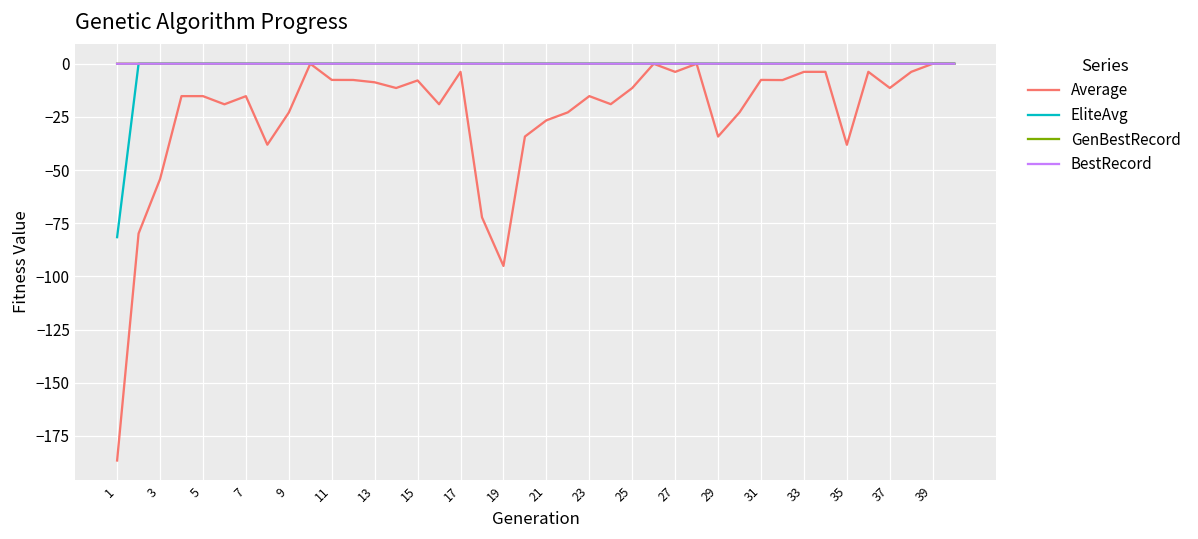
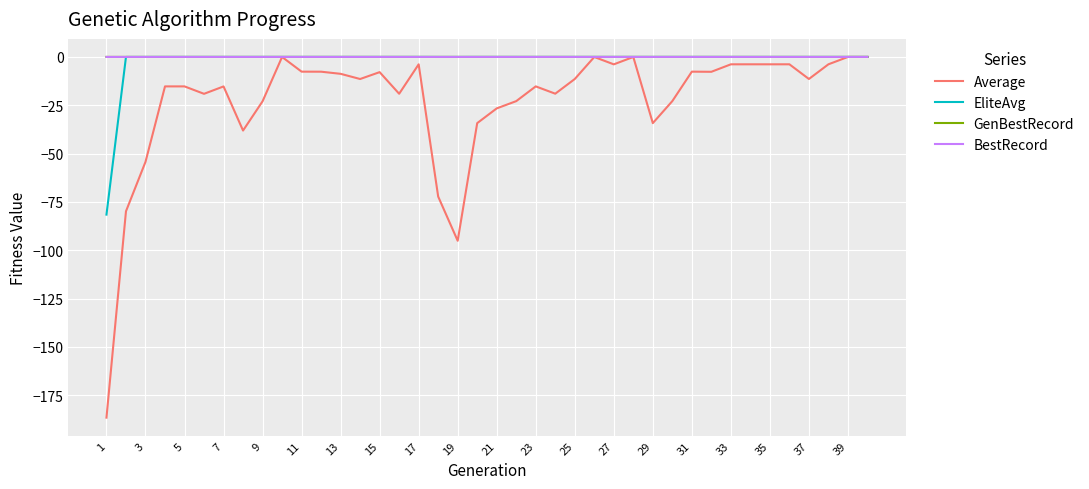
  {
    "Average": {
      "1": -187,
      "3": -54,
      "5": -15,
      "7": -15,
      "9": -23,
      "11": -8,
      "13": -9,
      "15": -8,
      "17": -4,
      "19": -95,
      "21": -27,
      "23": -15,
      "25": -11,
      "27": -4,
      "29": -34,
      "31": -8,
      "33": -4,
-     "35": -38,
+     "35": -4,
      "37": -11
    },
    "EliteAvg": {
      "1": -82
    },
    "BestRecord": {
      "1": 0
    }
  }
